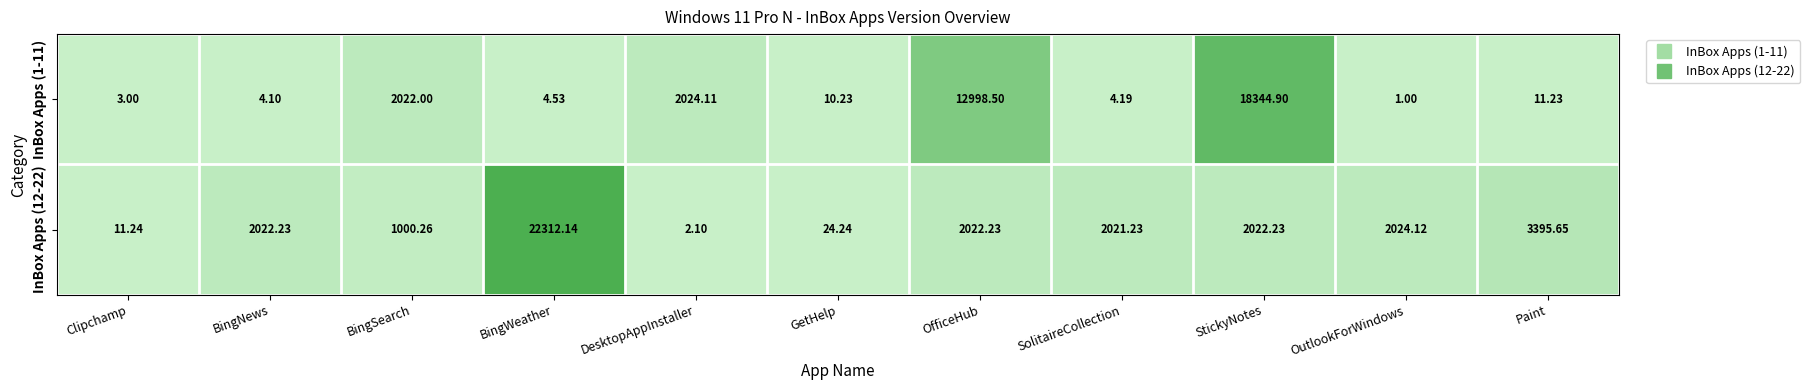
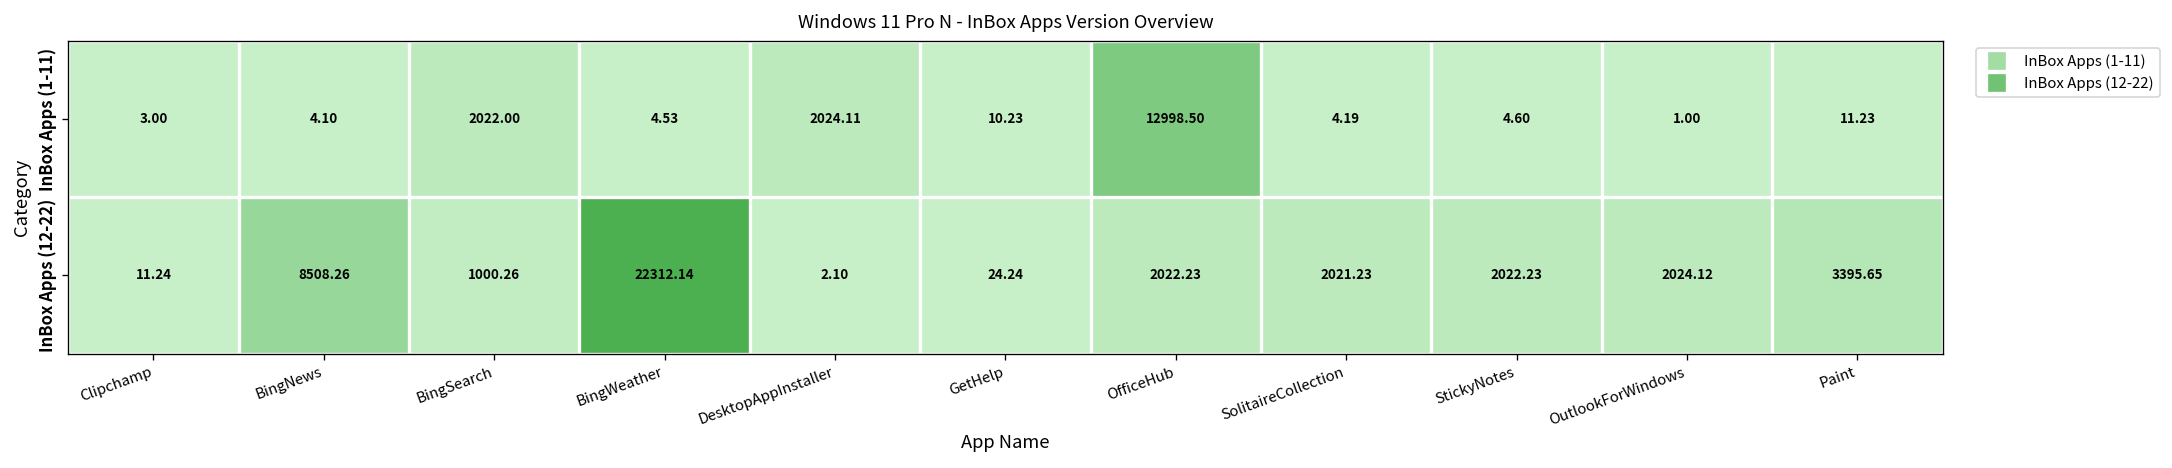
  {
    "InBox Apps (1-11)": {
      "Clipchamp": 3.00,
      "BingNews": 4.10,
      "BingSearch": 2022.00,
      "BingWeather": 4.53,
      "DesktopAppInstaller": 2024.11,
      "GetHelp": 10.23,
      "OfficeHub": 12998.50,
      "SolitaireCollection": 4.19,
-     "StickyNotes": 18344.90,
+     "StickyNotes": 4.60,
      "OutlookForWindows": 1.00,
      "Paint": 11.23
    },
    "InBox Apps (12-22)": {
      "Clipchamp": 11.24,
-     "BingNews": 2022.23,
+     "BingNews": 8508.26,
      "BingSearch": 1000.26,
      "BingWeather": 22312.14,
      "DesktopAppInstaller": 2.10,
      "GetHelp": 24.24,
      "OfficeHub": 2022.23,
      "SolitaireCollection": 2021.23,
      "StickyNotes": 2022.23,
      "OutlookForWindows": 2024.12,
      "Paint": 3395.65
    }
  }
